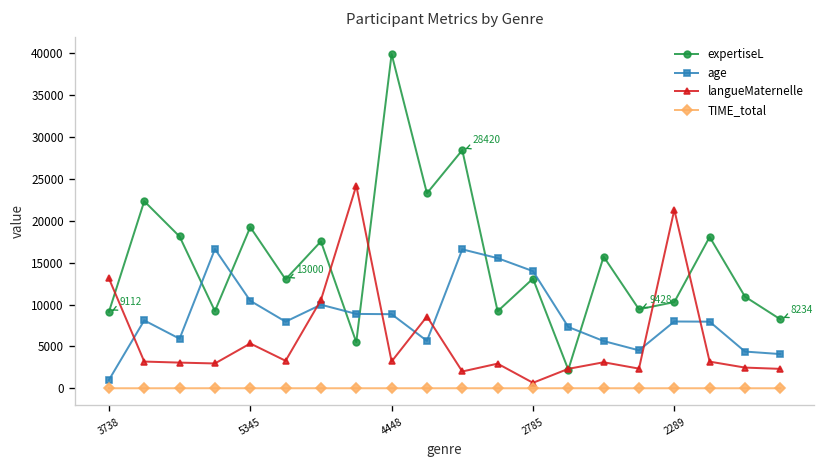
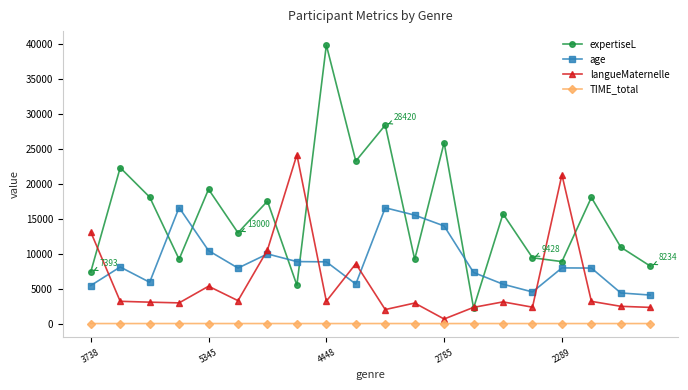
  {
    "expertiseL": {
-     "3738": 9112,
-     "2785": 13000,
-     "2289": 10000
+     "3738": 7393,
+     "2785": 26000,
+     "2289": 9000
    },
    "age": {
-     "3738": 1000,
+     "3738": 5000,
      "5345": 10000,
      "4448": 9000,
      "2785": 14000,
      "2289": 8000
    },
    "langueMaternelle": {
      "3738": 13000,
      "5345": 5000,
      "4448": 3000,
      "2785": 1000,
      "2289": 21000
    },
    "TIME_total": {
      "3738": 0,
      "5345": 0,
      "4448": 0,
      "2785": 0,
      "2289": 0
    }
  }
